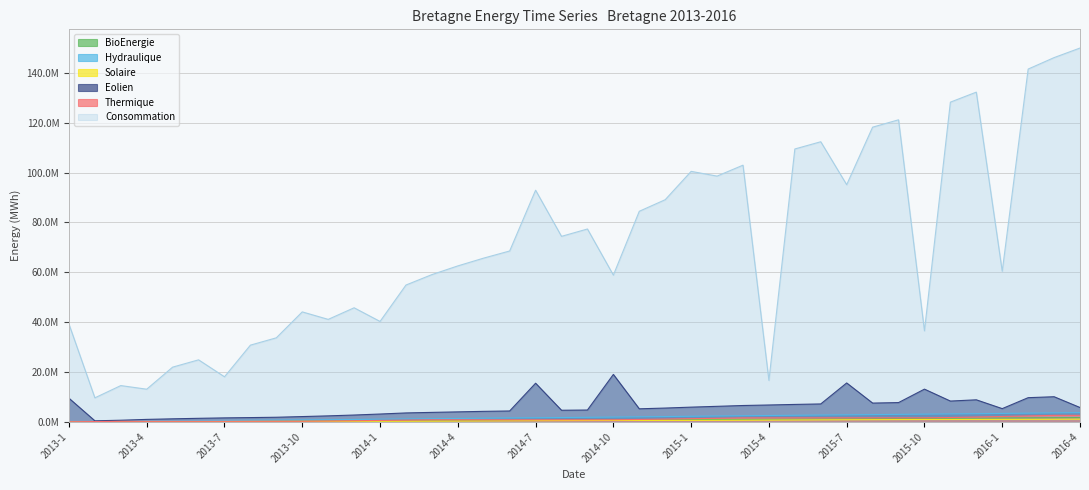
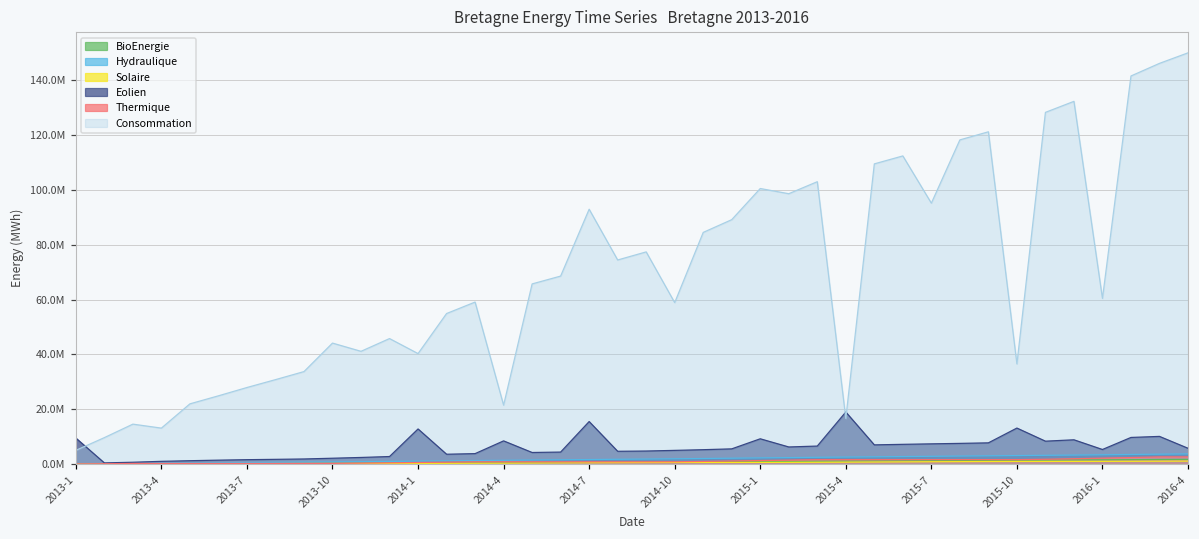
  {
    "Hydraulique": {
      "2014-10": 2000000,
      "2015-7": 3000000,
      "2015-10": 3000000,
      "2016-1": 3000000,
      "2016-4": 4000000
    },
    "Eolien": {
      "2013-1": 10000000,
      "2013-7": 2000000,
      "2013-10": 2000000,
-     "2014-1": 3000000,
-     "2014-4": 4000000,
+     "2014-1": 13000000,
+     "2014-4": 9000000,
      "2014-7": 16000000,
-     "2014-10": 19000000,
-     "2015-1": 6000000,
-     "2015-4": 7000000,
-     "2015-7": 16000000,
+     "2014-10": 5000000,
+     "2015-1": 9000000,
+     "2015-4": 19000000,
+     "2015-7": 7000000,
      "2015-10": 13000000,
      "2016-1": 5000000,
      "2016-4": 6000000
    },
    "Consommation": {
-     "2013-1": 39000000,
+     "2013-1": 5000000,
      "2013-4": 13000000,
-     "2013-7": 18000000,
+     "2013-7": 28000000,
      "2013-10": 44000000,
      "2014-1": 40000000,
-     "2014-4": 63000000,
+     "2014-4": 22000000,
      "2014-7": 93000000,
      "2014-10": 59000000,
      "2015-1": 100000000,
      "2015-4": 17000000,
      "2015-7": 95000000,
      "2015-10": 37000000,
      "2016-1": 60000000,
      "2016-4": 150000000
    }
  }
